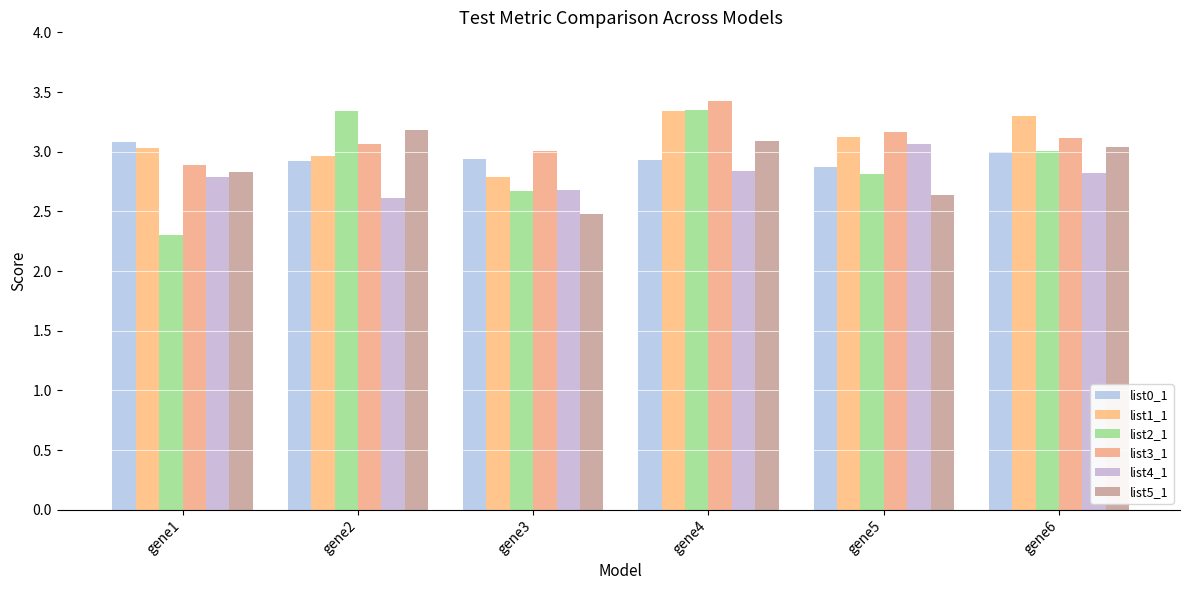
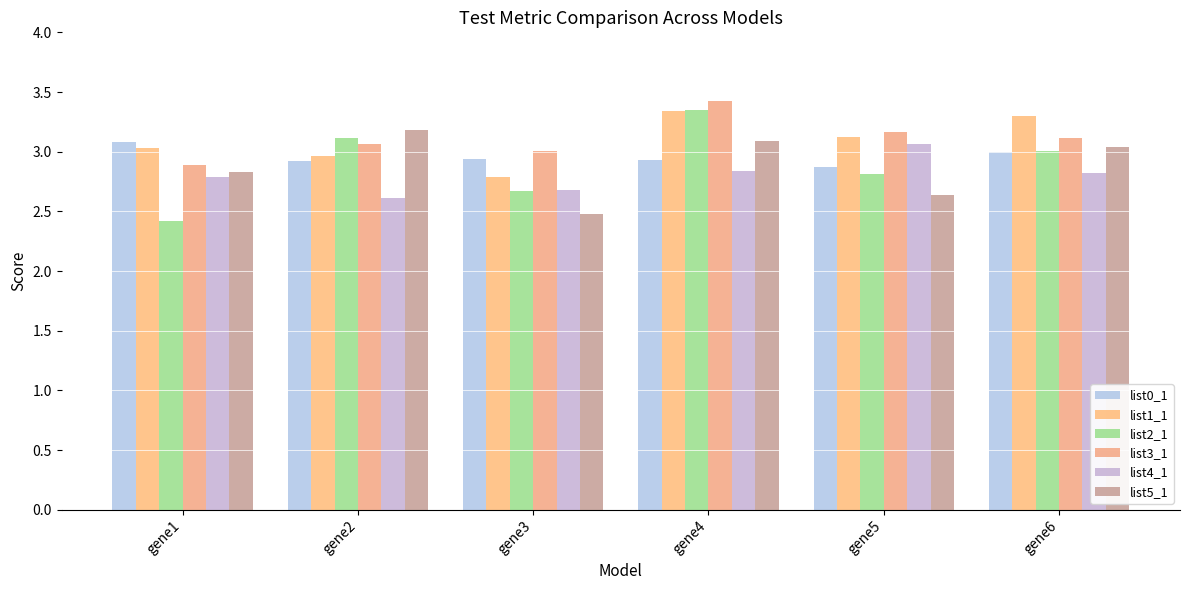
  {
    "list2_1": {
-     "gene1": 2.30,
-     "gene2": 3.34,
+     "gene1": 2.42,
+     "gene2": 3.11,
      "gene3": 2.67,
      "gene4": 3.35,
      "gene5": 2.82,
      "gene6": 3.00
    }
  }
